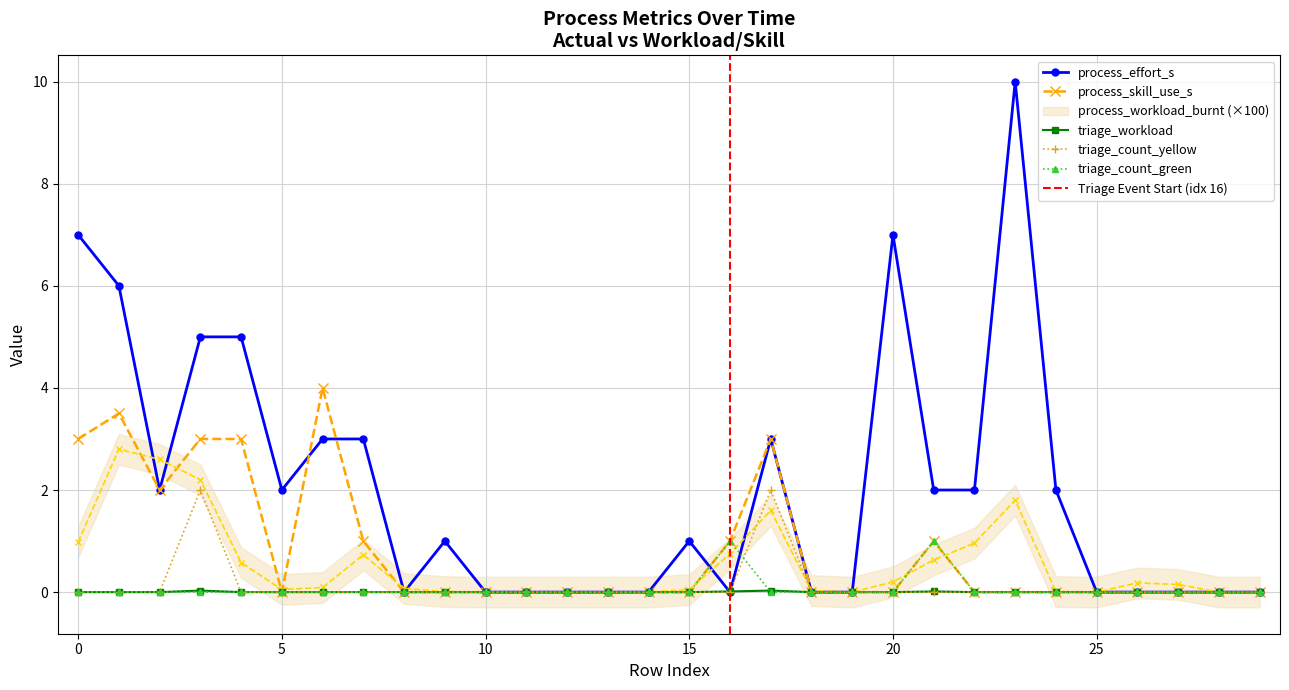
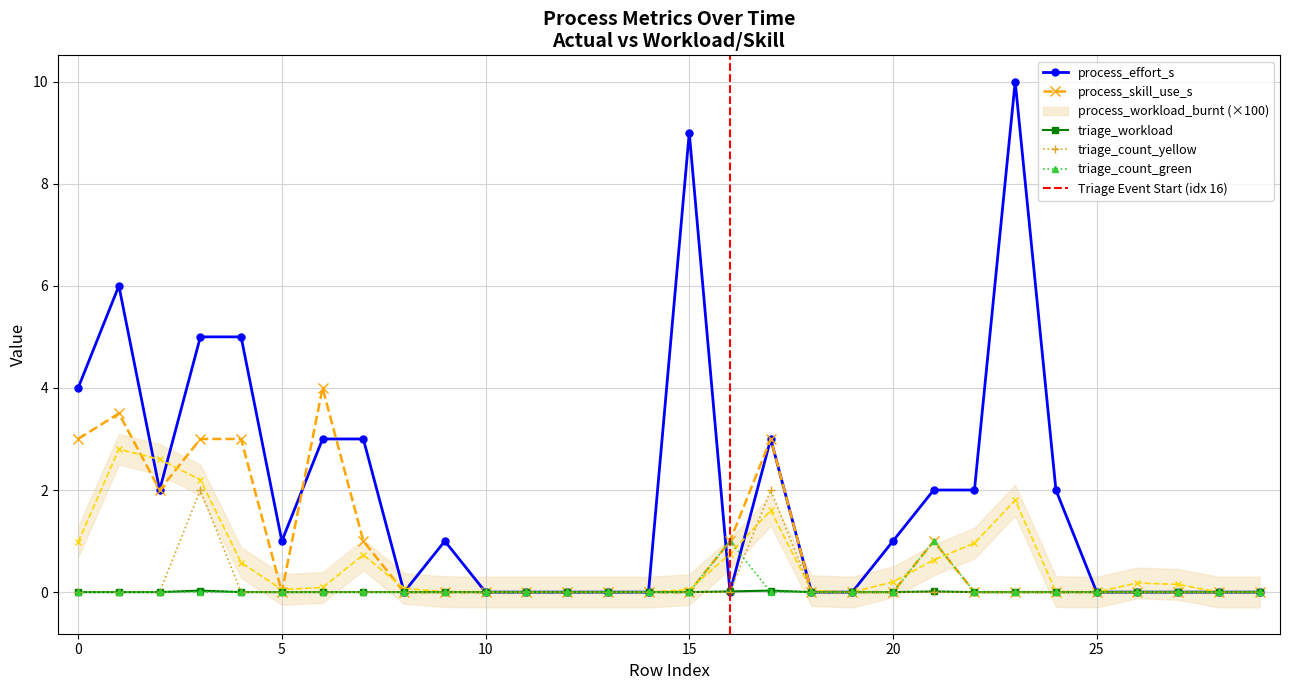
  {
    "process_effort_s": {
-     "0": 7,
-     "5": 2,
-     "15": 1,
-     "20": 7
+     "0": 4,
+     "5": 1,
+     "15": 9,
+     "20": 1
    }
  }
